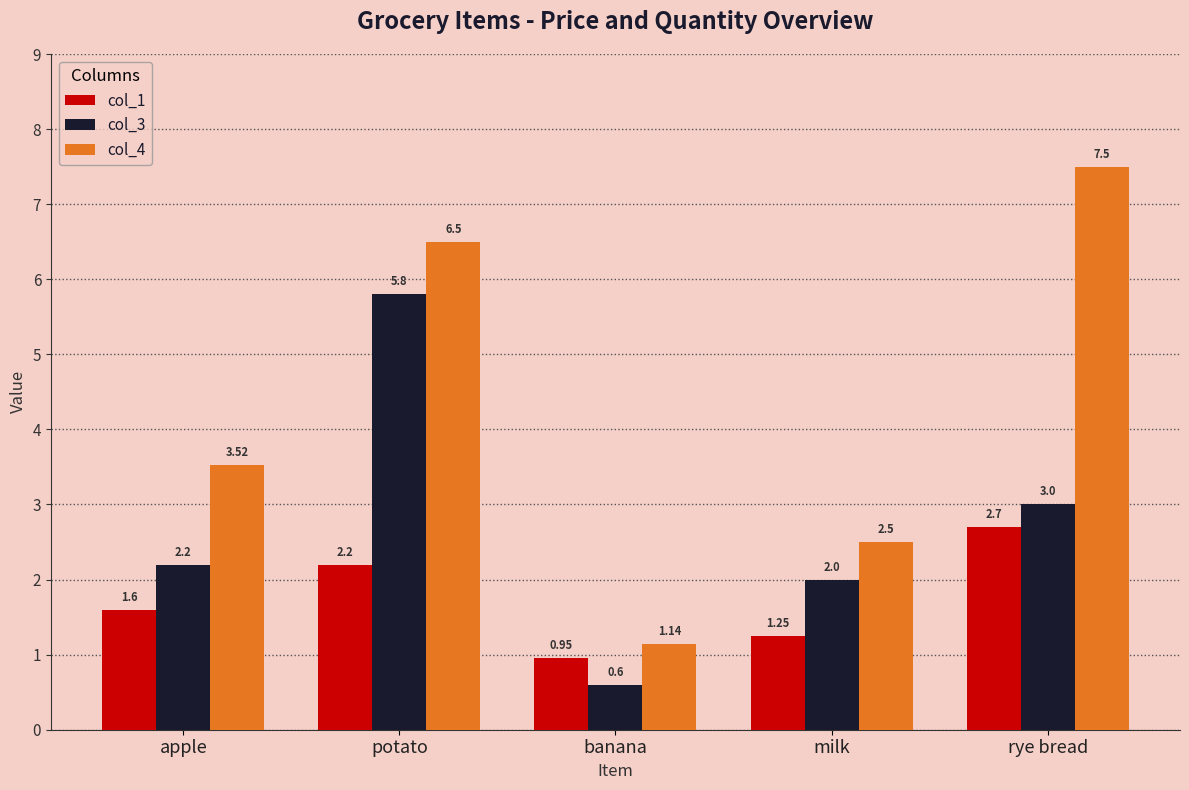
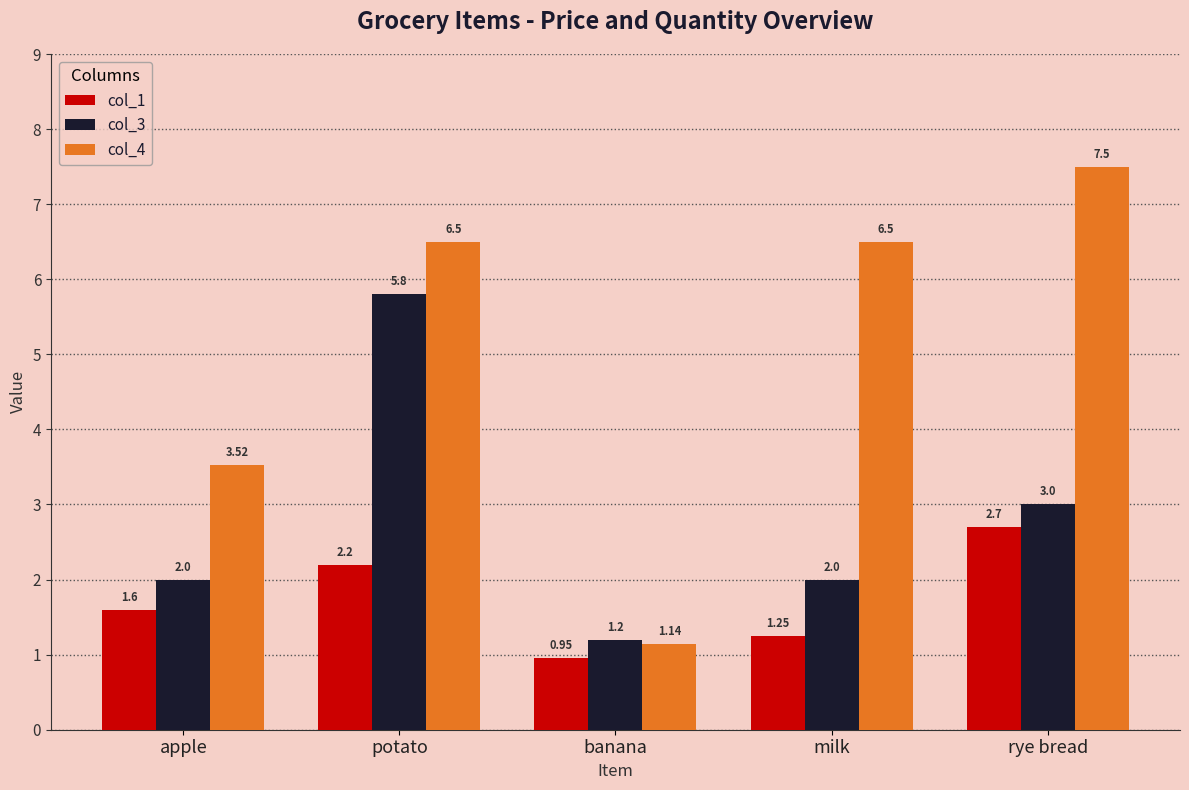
  {
    "col_1": {
      "apple": 1.6,
      "potato": 2.2,
      "banana": 0.95,
      "milk": 1.25,
      "rye bread": 2.7
    },
    "col_3": {
-     "apple": 2.2,
+     "apple": 2.0,
      "potato": 5.8,
-     "banana": 0.6,
+     "banana": 1.2,
      "milk": 2.0,
      "rye bread": 3.0
    },
    "col_4": {
      "apple": 3.52,
      "potato": 6.5,
      "banana": 1.14,
-     "milk": 2.5,
+     "milk": 6.5,
      "rye bread": 7.5
    }
  }
